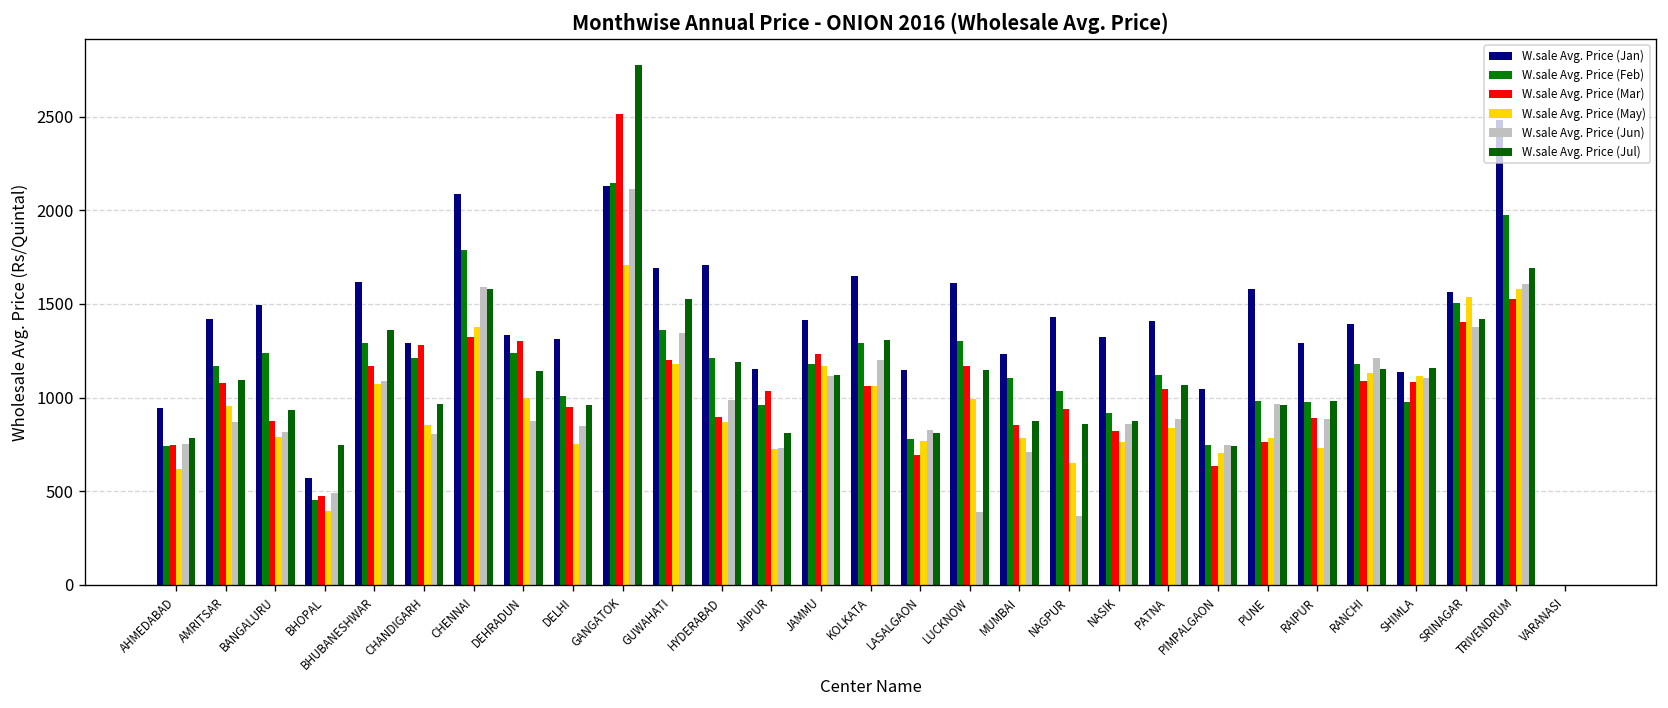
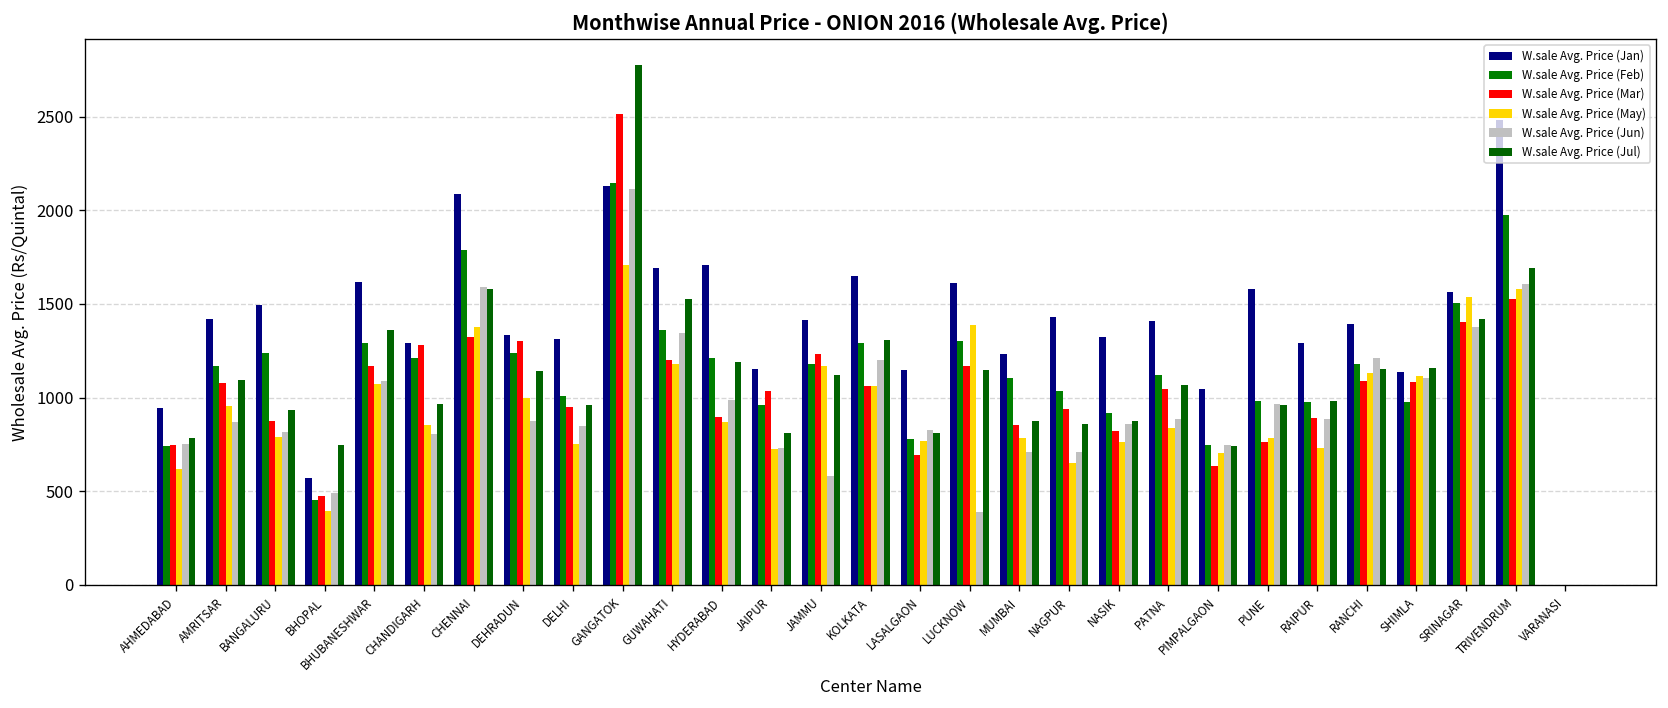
  {
    "W.sale Avg. Price (Jan)": {
      "AHMEDABAD": 940,
      "AMRITSAR": 1420,
      "BANGALURU": 1490,
      "BHOPAL": 570,
      "BHUBANESHWAR": 1620,
      "CHANDIGARH": 1290,
      "CHENNAI": 2090,
      "DEHRADUN": 1330,
      "DELHI": 1310,
      "GANGATOK": 2130,
      "GUWAHATI": 1690,
      "HYDERABAD": 1710,
      "JAIPUR": 1160,
      "JAMMU": 1410,
      "KOLKATA": 1650,
      "LASALGAON": 1150,
      "LUCKNOW": 1610,
      "MUMBAI": 1230,
      "NAGPUR": 1430,
      "NASIK": 1320,
      "PATNA": 1410,
      "PIMPALGAON": 1050,
      "PUNE": 1580,
      "RAIPUR": 1290,
      "RANCHI": 1390,
      "SHIMLA": 1140,
      "SRINAGAR": 1560,
      "VARANASI": 0
    },
    "W.sale Avg. Price (Mar)": {
      "AHMEDABAD": 750,
      "AMRITSAR": 1080,
      "BANGALURU": 880,
      "BHOPAL": 480,
      "BHUBANESHWAR": 1170,
      "CHANDIGARH": 1280,
      "CHENNAI": 1320,
      "DEHRADUN": 1300,
      "DELHI": 950,
      "GANGATOK": 2520,
      "GUWAHATI": 1200,
      "HYDERABAD": 900,
      "JAIPUR": 1040,
      "JAMMU": 1230,
      "KOLKATA": 1060,
      "LASALGAON": 690,
      "LUCKNOW": 1170,
      "MUMBAI": 850,
      "NAGPUR": 940,
      "NASIK": 820,
      "PATNA": 1050,
      "PIMPALGAON": 640,
      "PUNE": 760,
      "RAIPUR": 890,
      "RANCHI": 1090,
      "SHIMLA": 1090,
      "SRINAGAR": 1410,
      "TRIVENDRUM": 1530,
      "VARANASI": 0
    },
    "W.sale Avg. Price (May)": {
      "AHMEDABAD": 620,
      "AMRITSAR": 960,
      "BANGALURU": 790,
      "BHOPAL": 400,
      "BHUBANESHWAR": 1070,
      "CHANDIGARH": 850,
      "CHENNAI": 1380,
      "DEHRADUN": 1000,
      "DELHI": 750,
      "GANGATOK": 1710,
      "GUWAHATI": 1180,
      "HYDERABAD": 870,
      "JAIPUR": 730,
      "JAMMU": 1170,
      "KOLKATA": 1060,
      "LASALGAON": 770,
-     "LUCKNOW": 990,
+     "LUCKNOW": 1390,
      "MUMBAI": 780,
      "NAGPUR": 650,
      "NASIK": 760,
      "PATNA": 840,
      "PIMPALGAON": 710,
      "PUNE": 790,
      "RAIPUR": 730,
      "RANCHI": 1130,
      "SHIMLA": 1110,
      "SRINAGAR": 1540,
      "TRIVENDRUM": 1580,
      "VARANASI": 0
    },
    "W.sale Avg. Price (Jun)": {
      "AHMEDABAD": 750,
      "AMRITSAR": 870,
      "BANGALURU": 820,
      "BHOPAL": 490,
      "BHUBANESHWAR": 1090,
      "CHANDIGARH": 800,
      "CHENNAI": 1590,
      "DEHRADUN": 880,
      "DELHI": 850,
      "GANGATOK": 2110,
      "GUWAHATI": 1350,
      "HYDERABAD": 990,
      "JAIPUR": 730,
-     "JAMMU": 1110,
+     "JAMMU": 580,
      "KOLKATA": 1200,
      "LASALGAON": 830,
      "LUCKNOW": 390,
      "MUMBAI": 710,
-     "NAGPUR": 370,
+     "NAGPUR": 710,
      "NASIK": 860,
      "PATNA": 890,
      "PIMPALGAON": 750,
      "PUNE": 970,
      "RAIPUR": 890,
      "RANCHI": 1210,
      "SHIMLA": 1100,
      "SRINAGAR": 1380,
      "TRIVENDRUM": 1610,
      "VARANASI": 0
    }
  }
